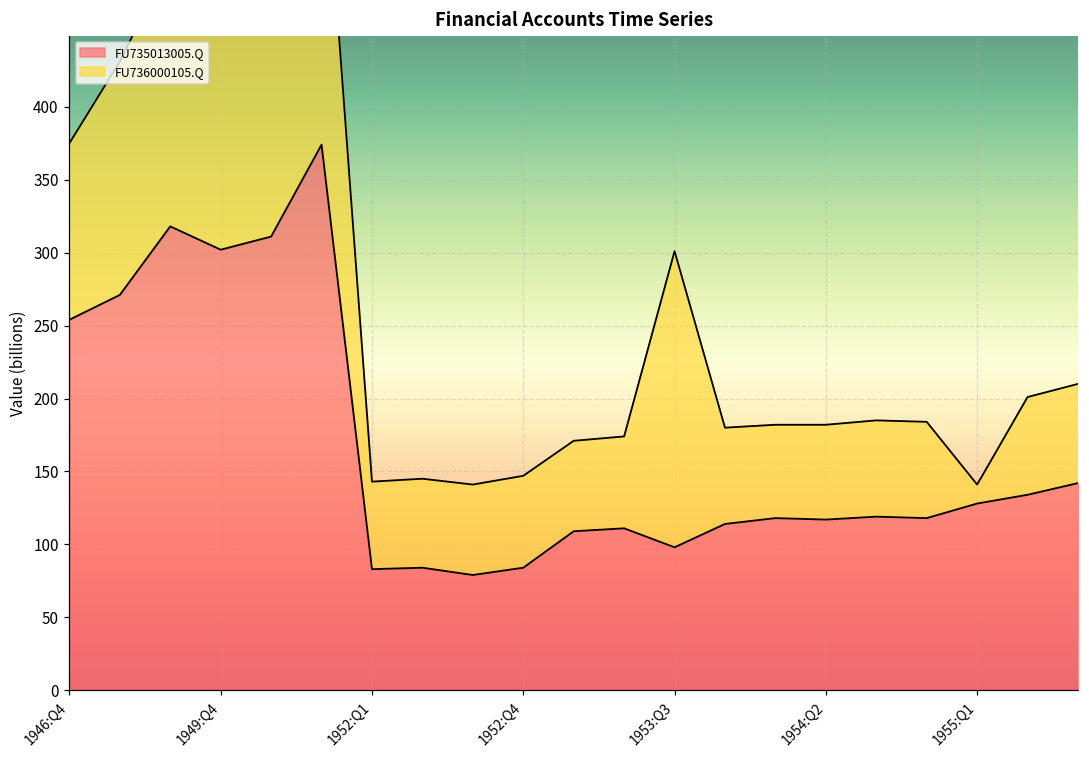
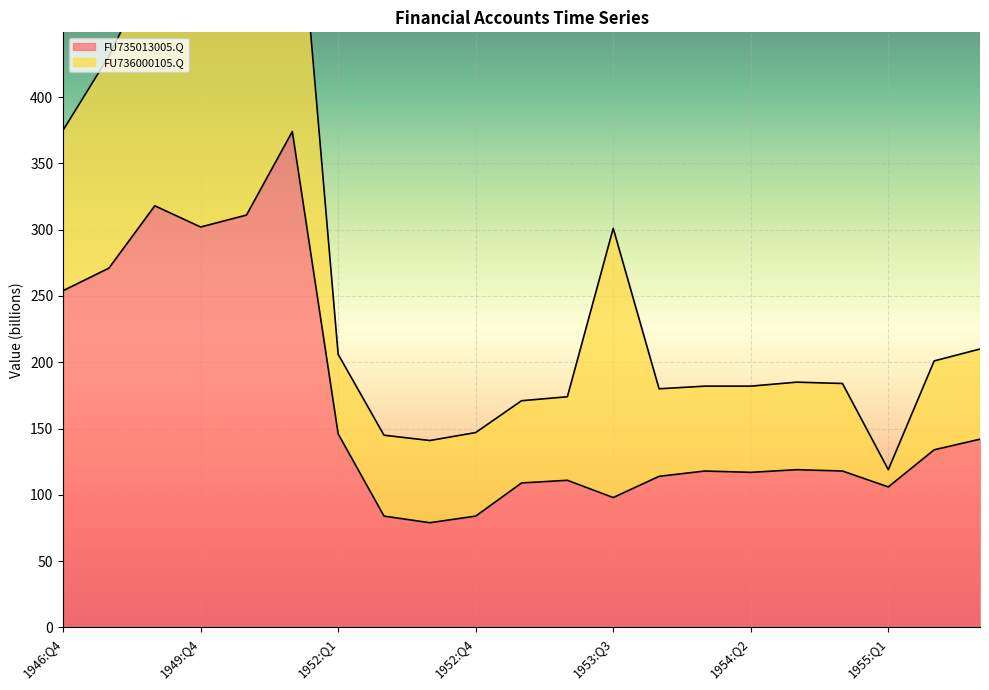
  {
    "FU735013005.Q": {
      "1946:Q4": 254,
      "1949:Q4": 302,
-     "1952:Q1": 83,
+     "1952:Q1": 146,
      "1952:Q4": 84,
      "1953:Q3": 98,
      "1954:Q2": 117,
-     "1955:Q1": 128
+     "1955:Q1": 106
    },
    "FU736000105.Q": {
      "1946:Q4": 121,
      "1952:Q1": 60,
      "1952:Q4": 63,
      "1953:Q3": 203,
      "1954:Q2": 65,
      "1955:Q1": 13
    }
  }
